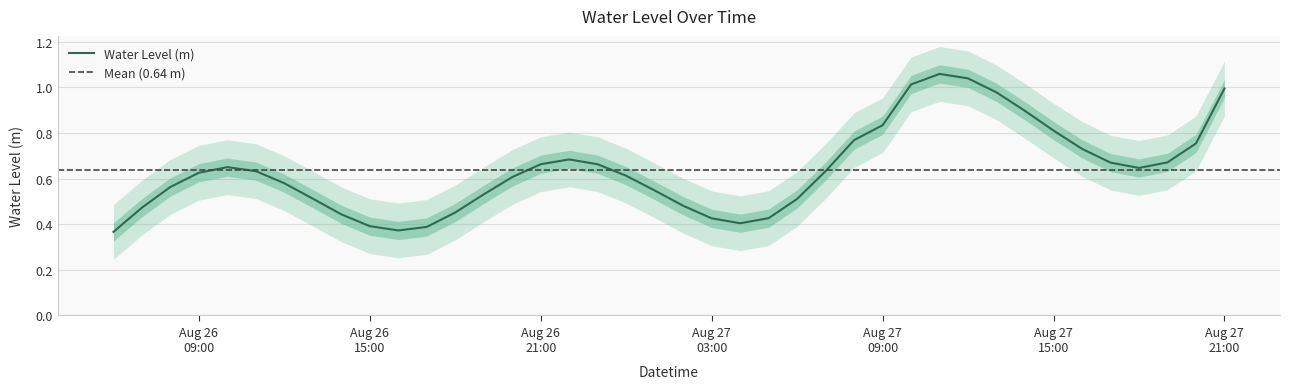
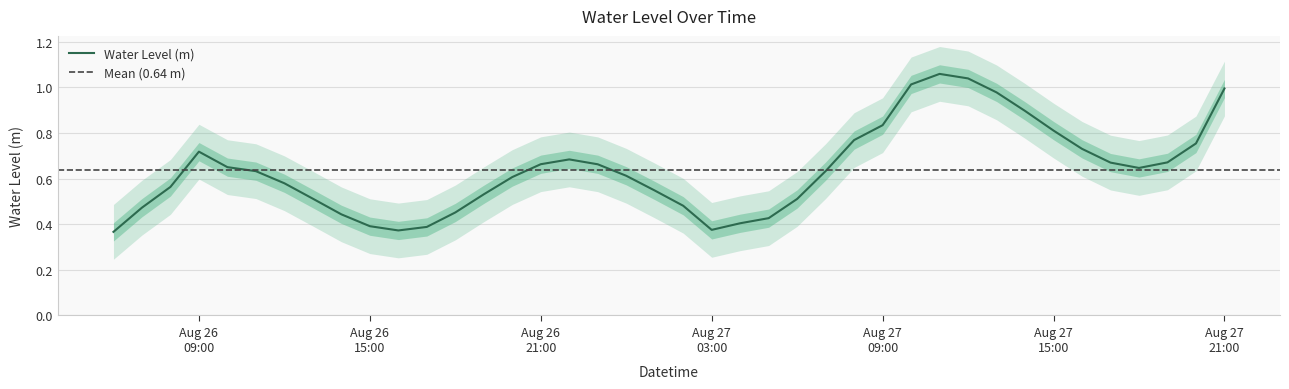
  {
    "Water Level (m)": {
-     "Aug 26 09:00": 0.63,
+     "Aug 26 09:00": 0.72,
      "Aug 26 15:00": 0.39,
      "Aug 26 21:00": 0.66,
-     "Aug 27 03:00": 0.43,
+     "Aug 27 03:00": 0.38,
      "Aug 27 09:00": 0.83,
      "Aug 27 15:00": 0.81,
      "Aug 27 21:00": 0.99
    }
  }
